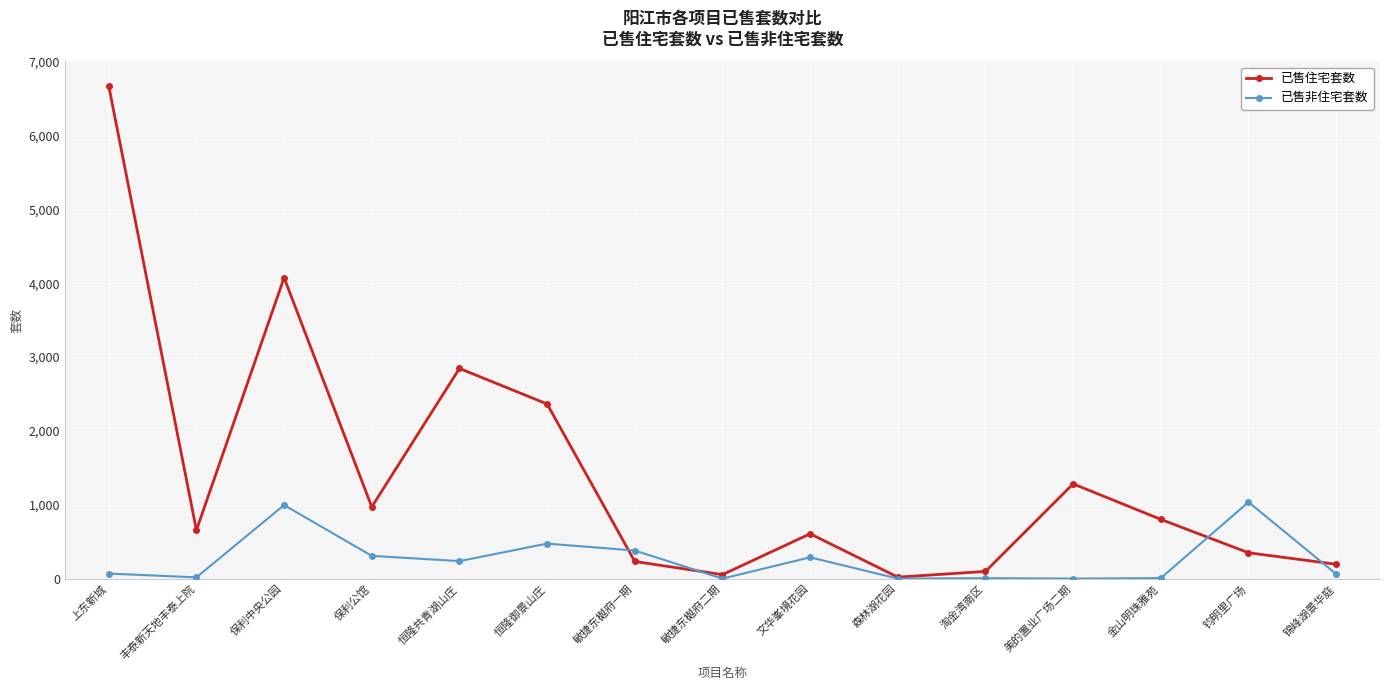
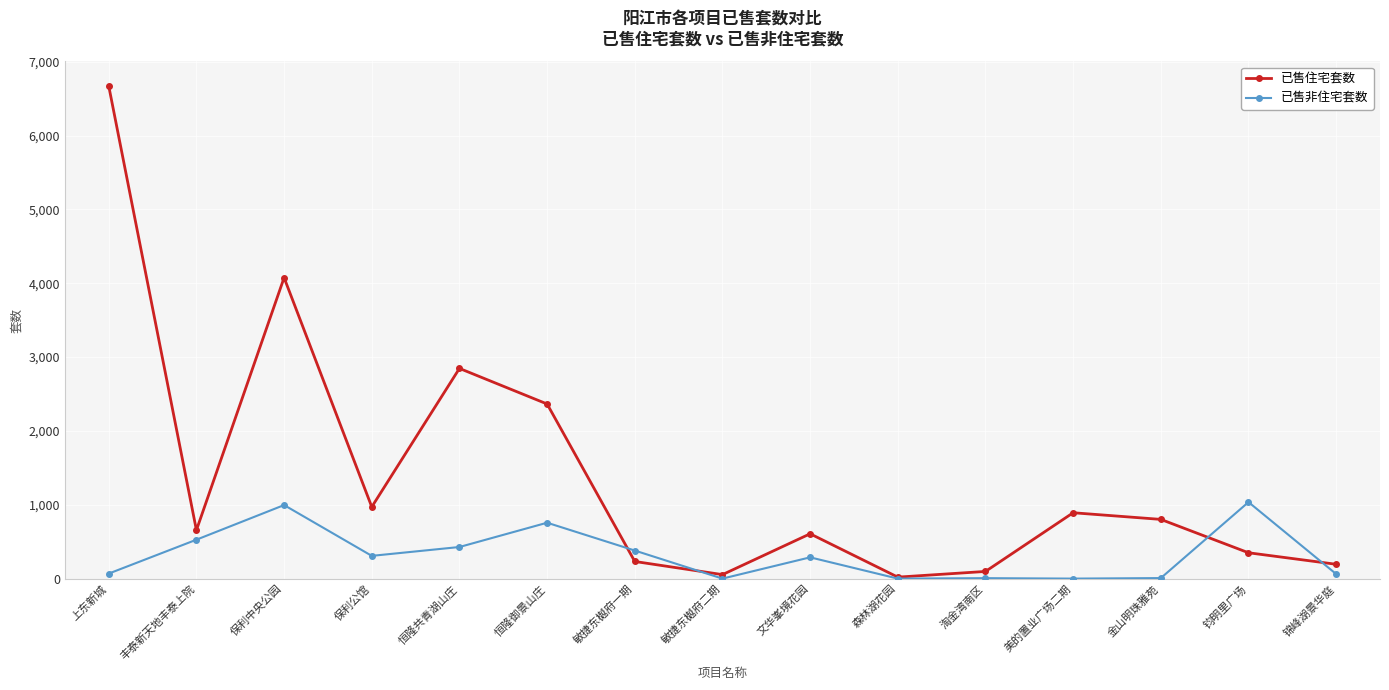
  {
    "已售住宅套数": {
      "上东新城": "6,700",
      "丰泰新天地丰泰上院": "700",
      "保利中央公园": "4,100",
      "保利公馆": "1,000",
      "恒隆共青湖山庄": "2,800",
      "恒隆御景山庄": "2,400",
      "敏捷东樾府一期": "200",
      "敏捷东樾府二期": "100",
      "文华峯境花园": "600",
      "淘金湾南区": "100",
-     "美的置业广场二期": "1,300",
+     "美的置业广场二期": "900",
      "金山明珠雅苑": "800",
      "钧明里广场": "400",
      "锦峰湖景华庭": "200"
    },
    "已售非住宅套数": {
      "上东新城": "100",
-     "丰泰新天地丰泰上院": "0",
+     "丰泰新天地丰泰上院": "500",
      "保利中央公园": "1,000",
      "保利公馆": "300",
-     "恒隆共青湖山庄": "200",
-     "恒隆御景山庄": "500",
+     "恒隆共青湖山庄": "400",
+     "恒隆御景山庄": "800",
      "敏捷东樾府一期": "400",
      "敏捷东樾府二期": "0",
      "文华峯境花园": "300",
      "淘金湾南区": "0",
      "美的置业广场二期": "0",
      "金山明珠雅苑": "0",
      "钧明里广场": "1,000",
      "锦峰湖景华庭": "100"
    }
  }
